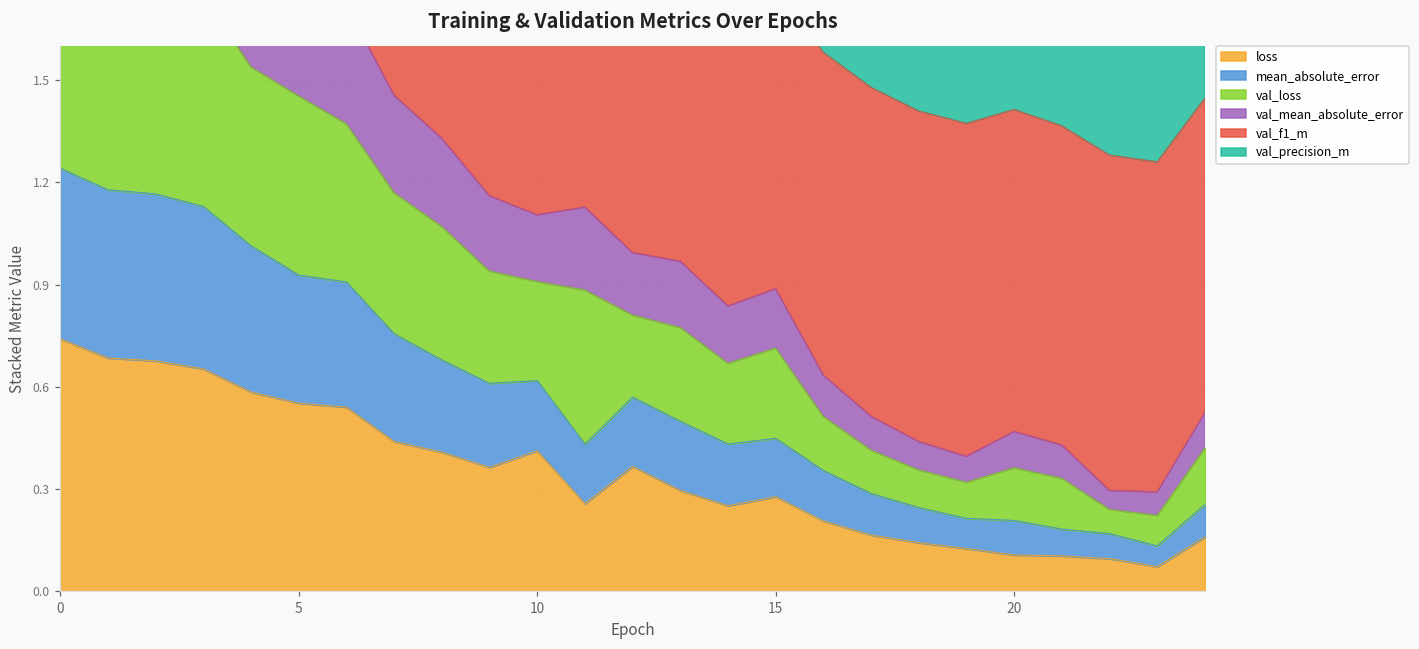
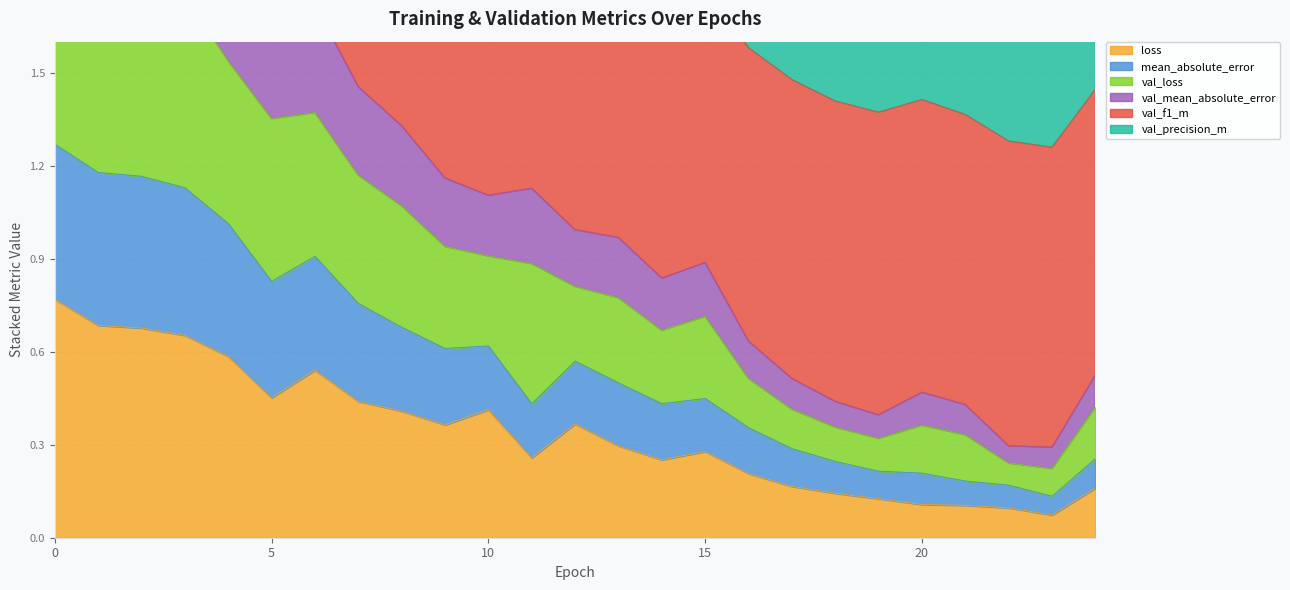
  {
    "loss": {
-     "0": 0.74,
-     "5": 0.55,
+     "0": 0.77,
+     "5": 0.45,
      "10": 0.41,
      "15": 0.28,
      "20": 0.11
    },
    "mean_absolute_error": {
      "0": 0.50,
      "5": 0.38,
      "10": 0.21,
      "15": 0.17,
      "20": 0.10
    },
    "val_loss": {
      "5": 0.52,
      "10": 0.29,
      "15": 0.26,
      "20": 0.15
    },
    "val_mean_absolute_error": {
      "10": 0.20,
      "15": 0.17,
      "20": 0.11
    },
    "val_f1_m": {
      "20": 0.94
    }
  }
